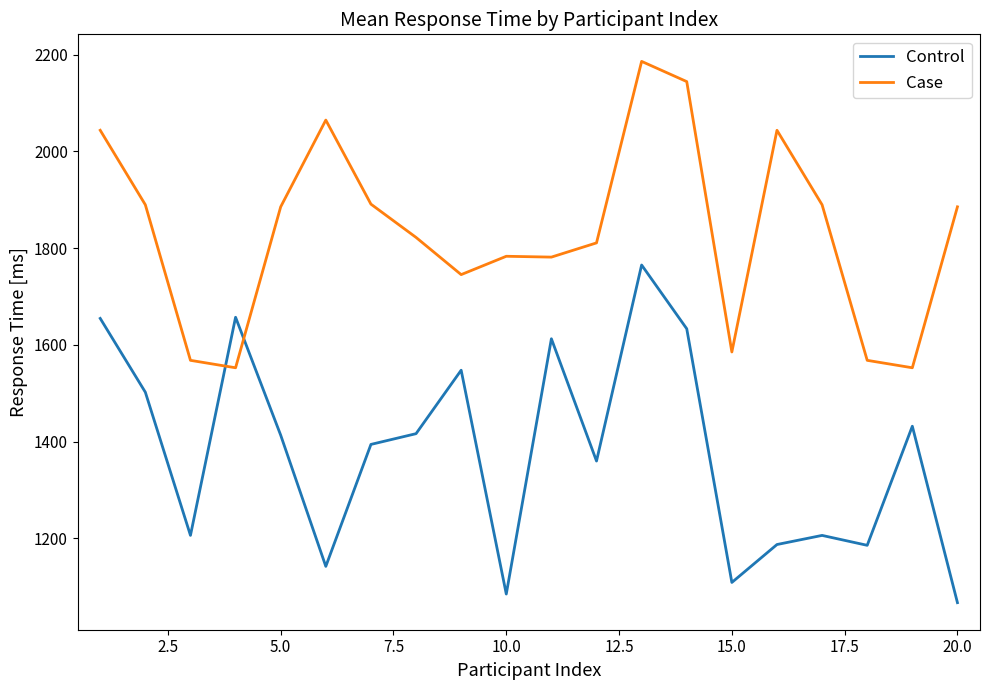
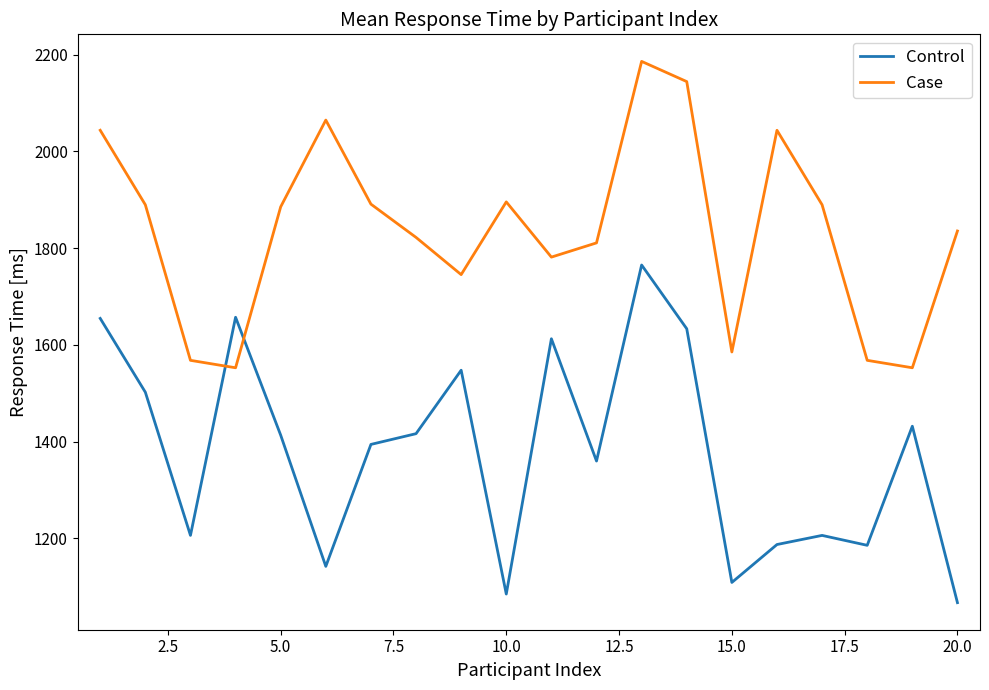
  {
    "Control": {
      "5.0": 1410,
      "10.0": 1080,
      "15.0": 1110,
      "20.0": 1070
    },
    "Case": {
      "5.0": 1890,
-     "10.0": 1780,
+     "10.0": 1900,
      "15.0": 1590,
-     "20.0": 1890
+     "20.0": 1840
    }
  }
